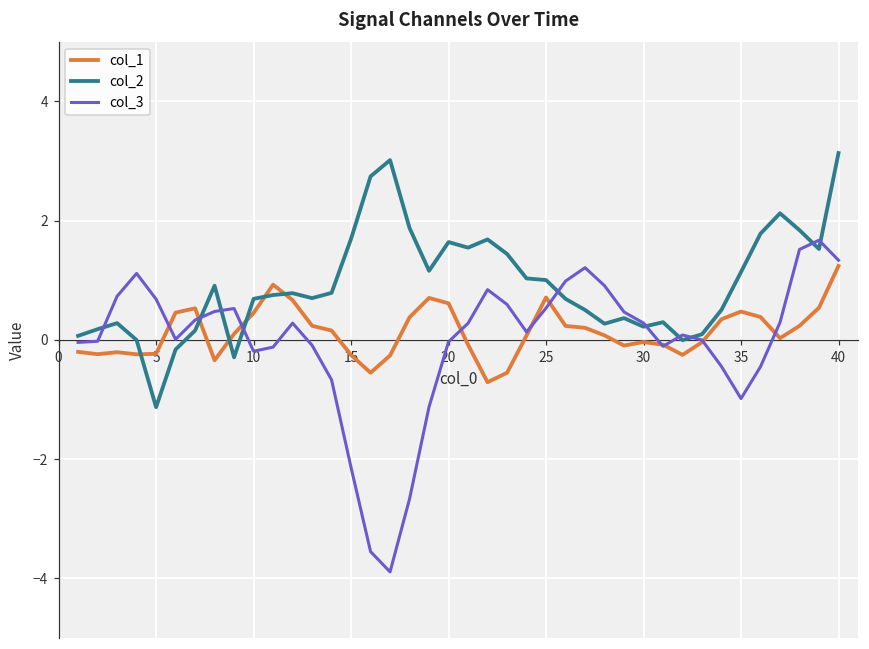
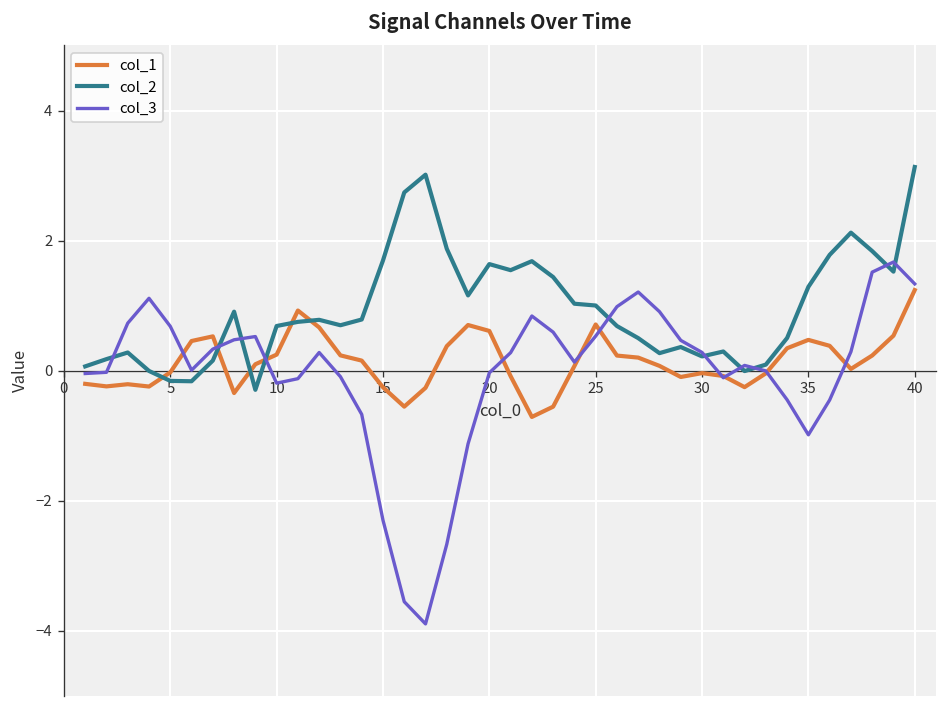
  {
    "col_1": {
-     "5": -0.2,
-     "10": 0.5,
+     "5": 0.0,
+     "10": 0.2,
      "15": -0.3,
      "20": 0.6,
      "25": 0.7,
      "30": 0.0,
      "35": 0.5,
      "40": 1.2
    },
    "col_2": {
-     "5": -1.1,
+     "5": -0.2,
      "10": 0.7,
      "15": 1.7,
      "20": 1.6,
      "25": 1.0,
      "30": 0.2,
-     "35": 1.1,
+     "35": 1.3,
      "40": 3.1
    },
    "col_3": {
      "5": 0.7,
      "10": -0.2,
-     "15": -2.1,
+     "15": -2.3,
      "20": 0.0,
      "25": 0.5,
      "30": 0.3,
      "35": -1.0,
      "40": 1.3
    }
  }
